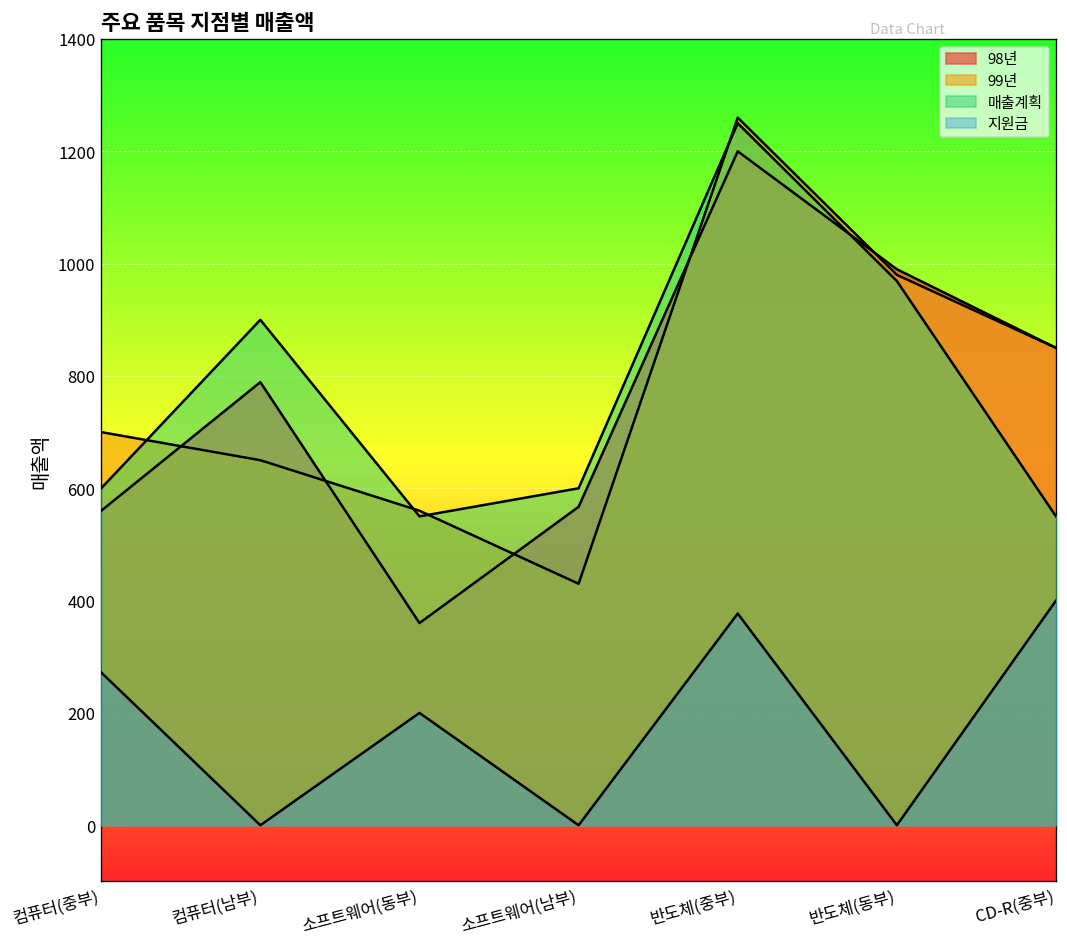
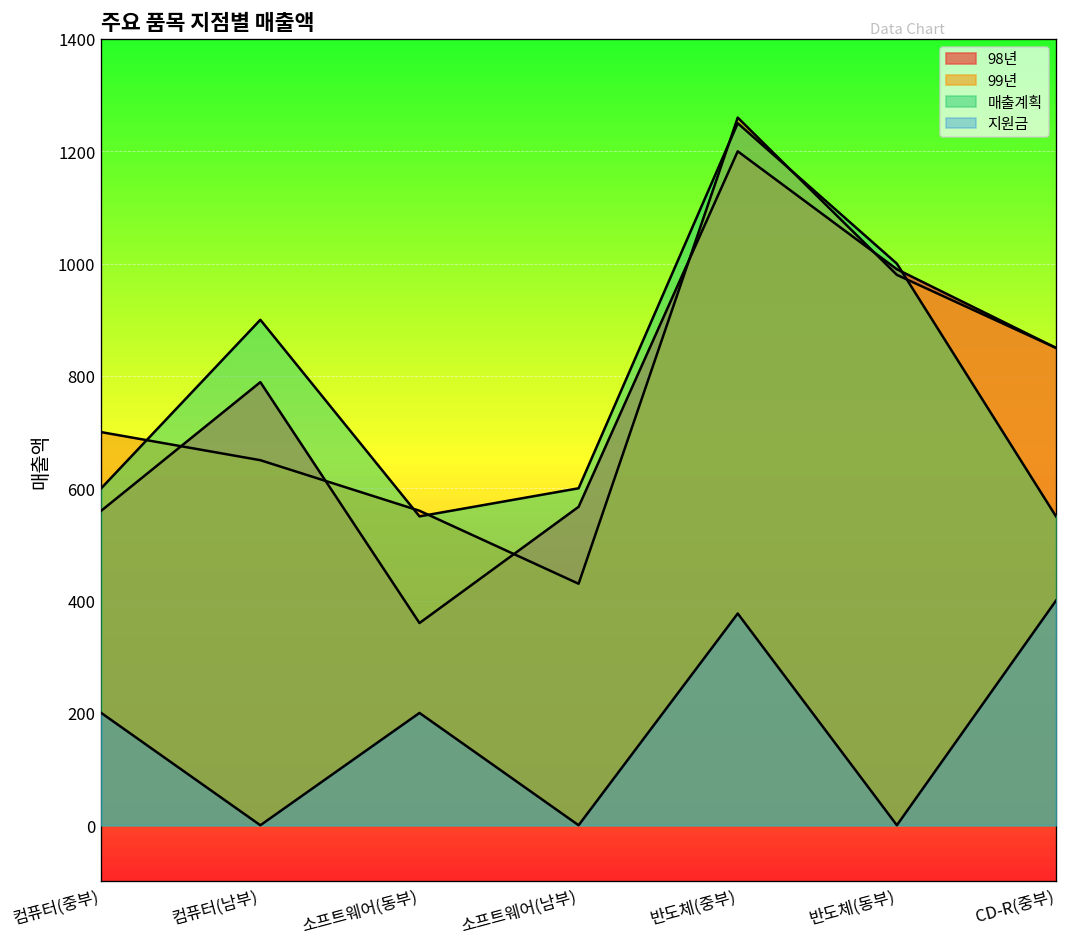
  {
    "98년": {
      "컴퓨터(중부)": 560,
      "컴퓨터(남부)": 790,
      "소프트웨어(동부)": 360,
      "소프트웨어(남부)": 570,
      "반도체(중부)": 1200,
      "반도체(동부)": 990
    },
    "99년": {
      "컴퓨터(중부)": 700,
      "컴퓨터(남부)": 650,
      "소프트웨어(동부)": 560,
      "소프트웨어(남부)": 430,
      "반도체(중부)": 1260,
      "반도체(동부)": 980
    },
    "매출계획": {
      "컴퓨터(중부)": 600,
      "컴퓨터(남부)": 900,
      "소프트웨어(동부)": 550,
      "소프트웨어(남부)": 600,
      "반도체(중부)": 1250,
-     "반도체(동부)": 970,
+     "반도체(동부)": 1000,
      "CD-R(중부)": 550
    },
    "지원금": {
-     "컴퓨터(중부)": 270,
+     "컴퓨터(중부)": 200,
      "컴퓨터(남부)": 0,
      "소프트웨어(동부)": 200,
      "소프트웨어(남부)": 0,
      "반도체(중부)": 380,
      "반도체(동부)": 0,
      "CD-R(중부)": 400
    }
  }
